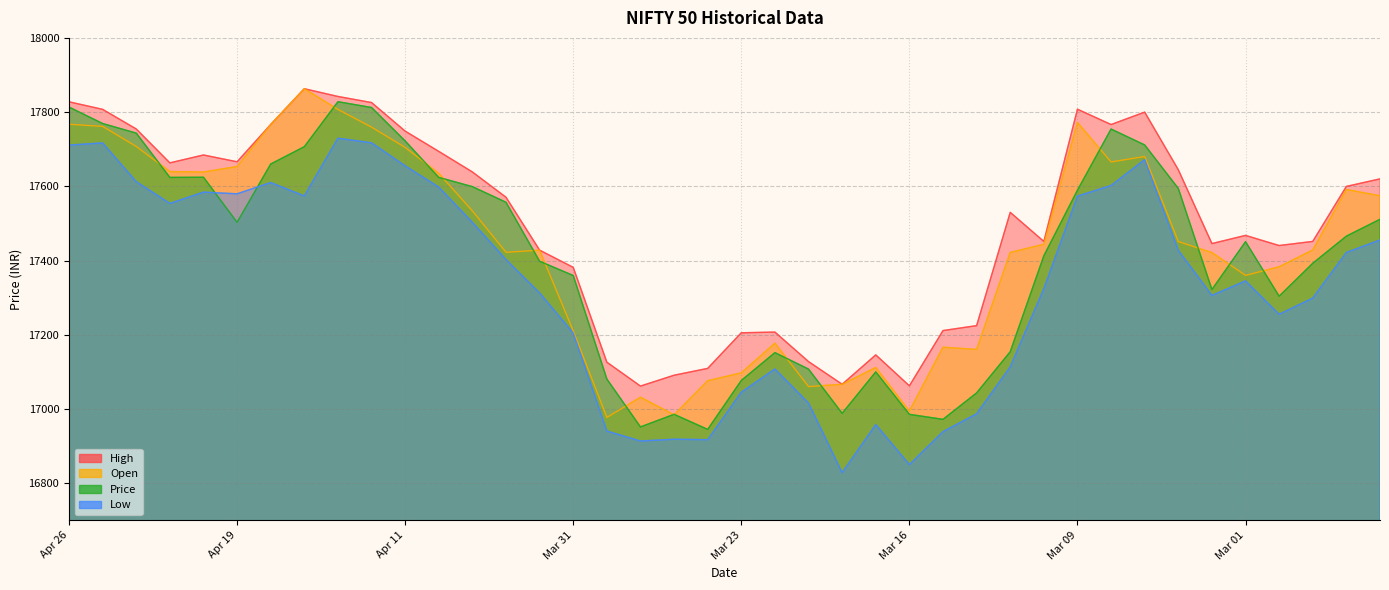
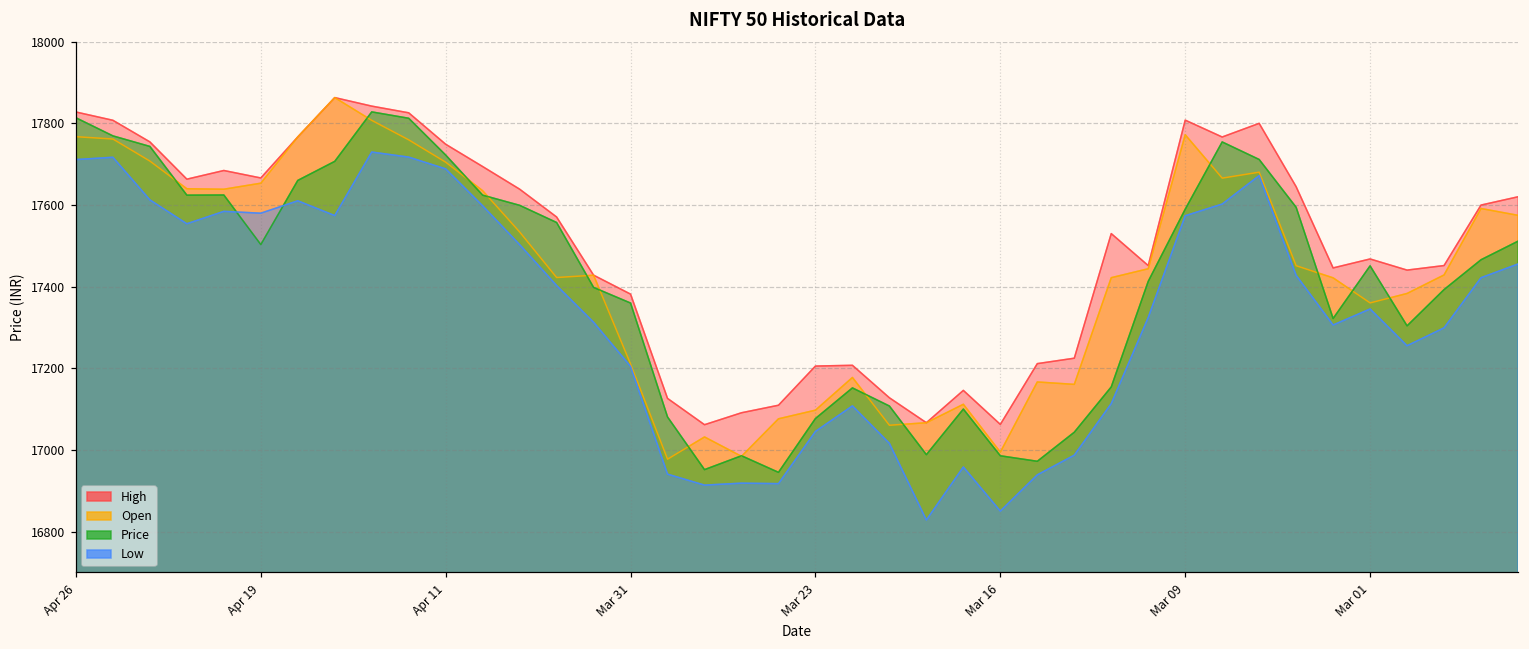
  {
    "High": {
      "Apr 26": 17830,
      "Apr 19": 17670,
      "Apr 11": 17750,
      "Mar 31": 17380,
      "Mar 23": 17210,
      "Mar 16": 17060,
      "Mar 09": 17810,
      "Mar 01": 17470
    },
    "Open": {
      "Apr 26": 17770,
      "Apr 19": 17650,
      "Apr 11": 17700,
      "Mar 23": 17100,
      "Mar 16": 16990,
      "Mar 09": 17770,
      "Mar 01": 17360
    },
    "Price": {
      "Apr 26": 17810,
      "Apr 19": 17500,
      "Apr 11": 17720,
      "Mar 31": 17360,
      "Mar 23": 17080,
      "Mar 16": 16990,
      "Mar 09": 17590,
      "Mar 01": 17450
    },
    "Low": {
      "Apr 26": 17710,
      "Apr 19": 17580,
-     "Apr 11": 17660,
+     "Apr 11": 17690,
      "Mar 23": 17050,
      "Mar 16": 16850,
      "Mar 09": 17570,
      "Mar 01": 17350
    }
  }
